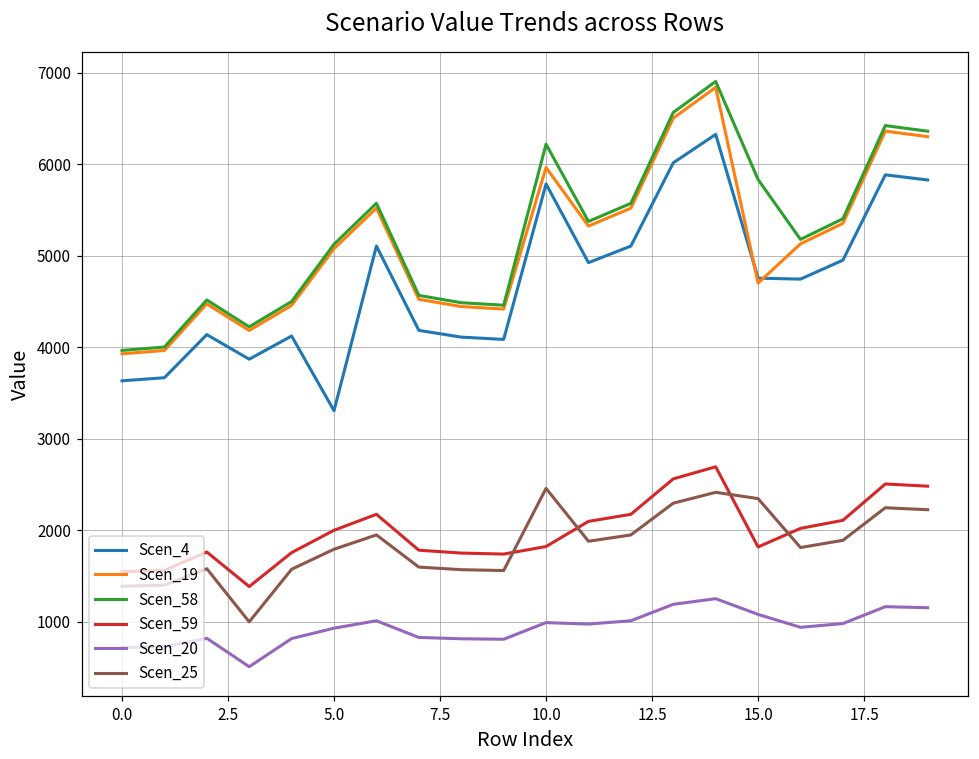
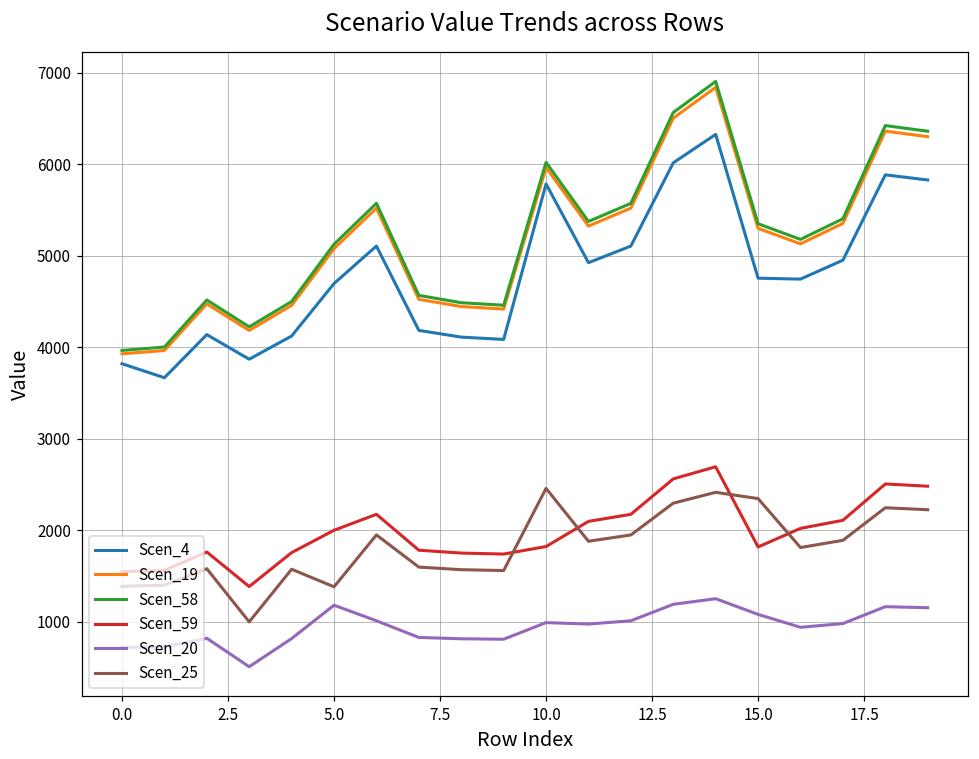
  {
    "Scen_4": {
-     "0.0": 3600,
-     "5.0": 3300,
+     "0.0": 3800,
+     "5.0": 4700,
      "10.0": 5800,
      "15.0": 4800
    },
    "Scen_19": {
      "0.0": 3900,
      "5.0": 5100,
      "10.0": 6000,
-     "15.0": 4700
+     "15.0": 5300
    },
    "Scen_58": {
      "0.0": 4000,
      "5.0": 5100,
-     "10.0": 6200,
-     "15.0": 5800
+     "10.0": 6000,
+     "15.0": 5300
    },
    "Scen_59": {
      "5.0": 2000,
      "10.0": 1800,
      "15.0": 1800
    },
    "Scen_20": {
-     "5.0": 900,
+     "5.0": 1200,
      "10.0": 1000,
      "15.0": 1100
    },
    "Scen_25": {
-     "5.0": 1800,
+     "5.0": 1400,
      "10.0": 2500,
      "15.0": 2300
    }
  }
